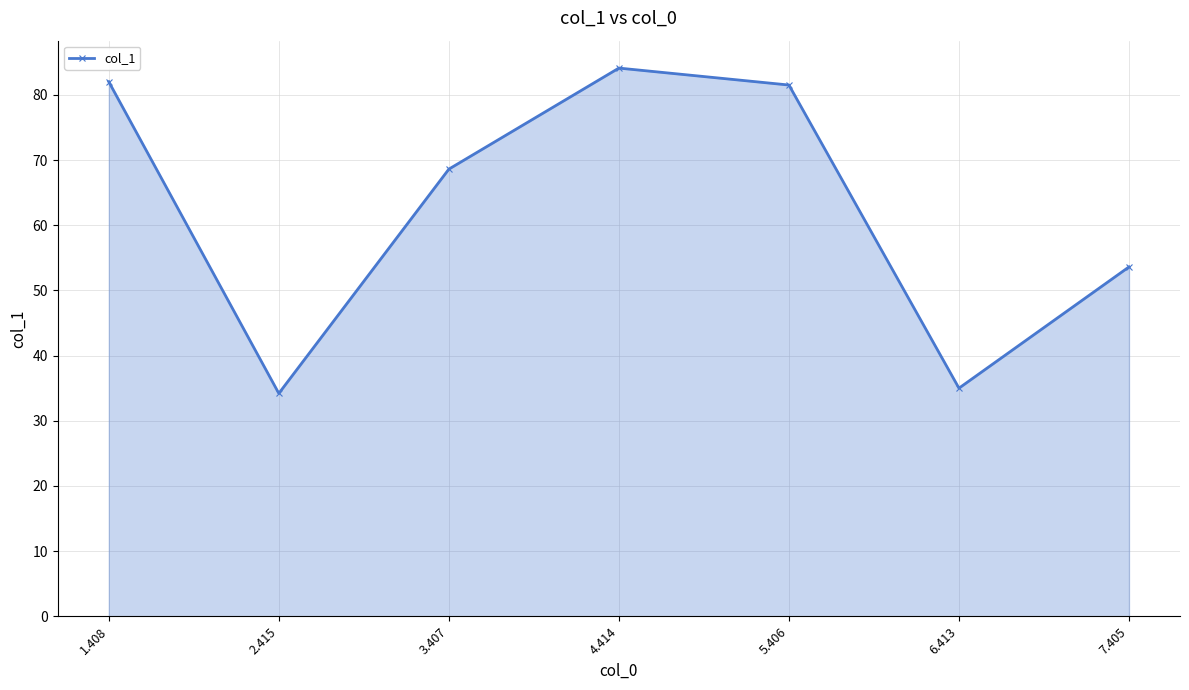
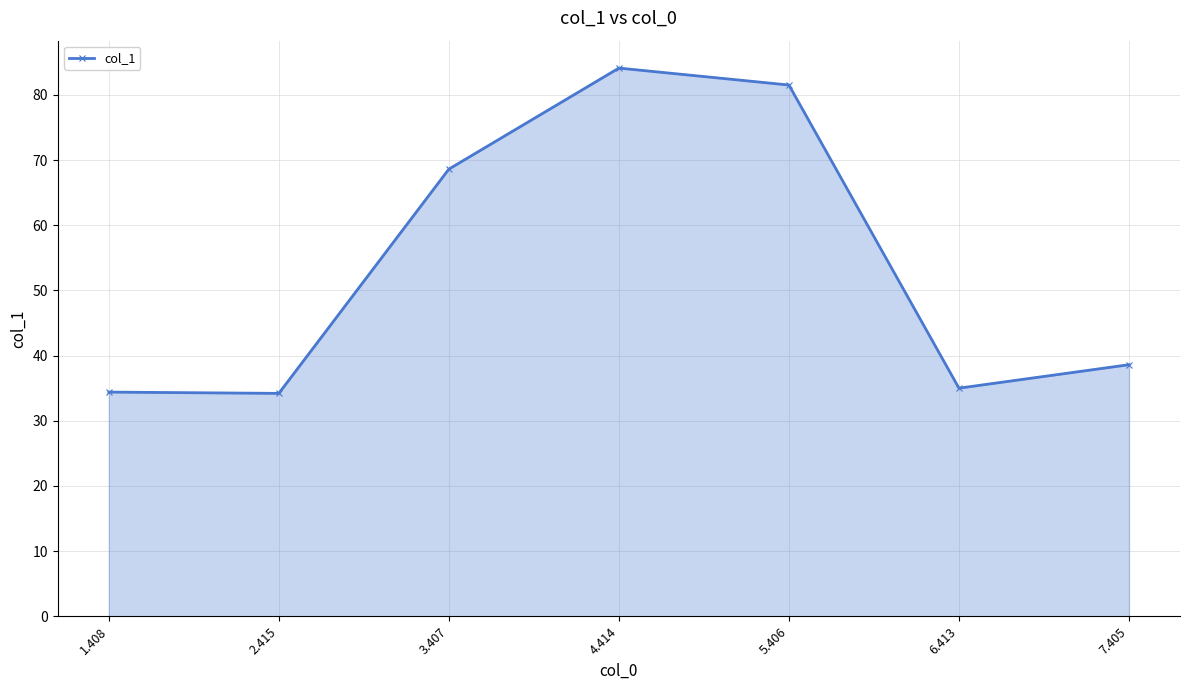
  {
-   "1.408": 82,
+   "1.408": 34,
    "2.415": 34,
    "3.407": 69,
    "4.414": 84,
    "5.406": 82,
    "6.413": 35,
-   "7.405": 54
+   "7.405": 39
  }
